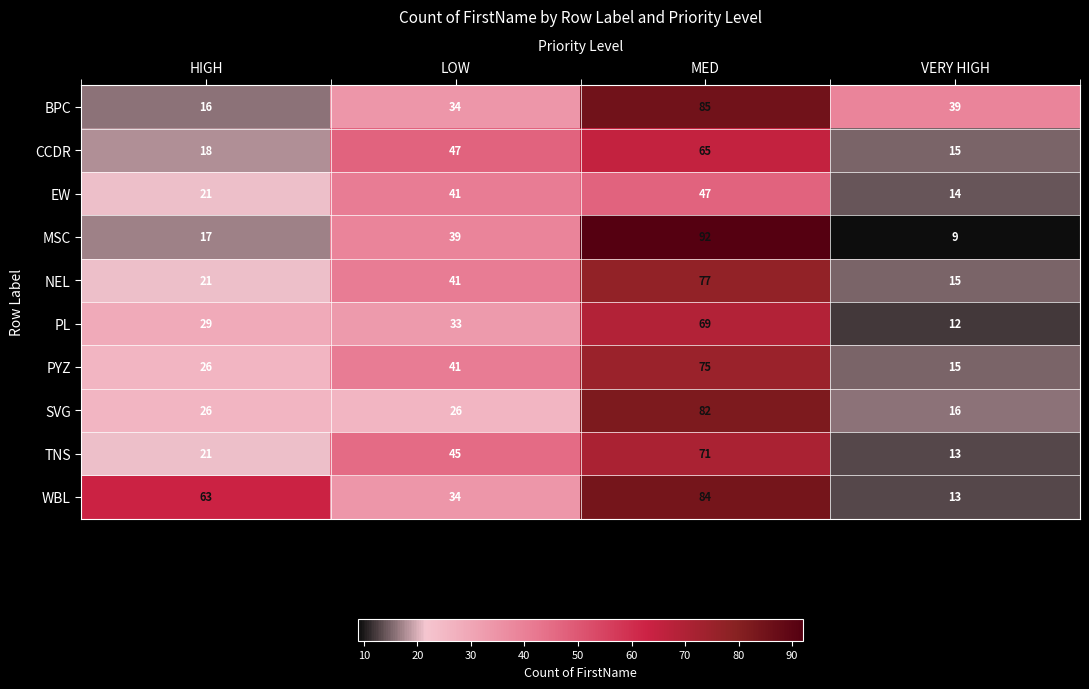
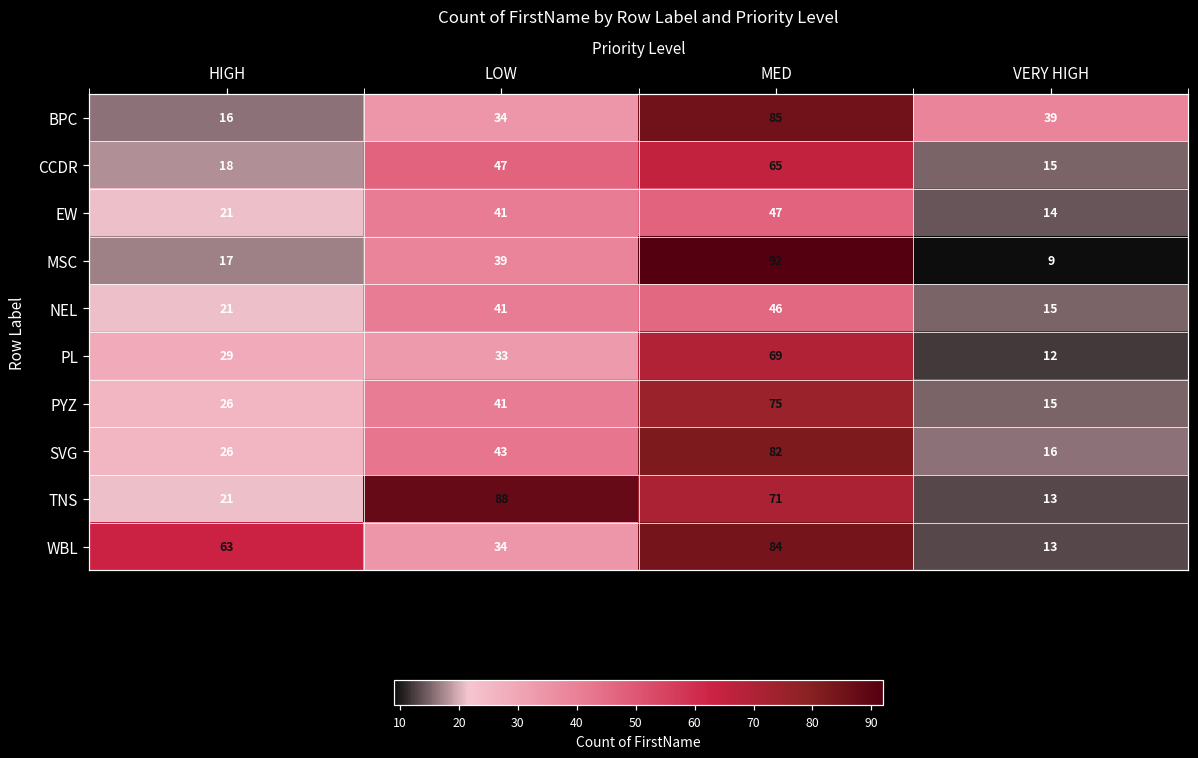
  {
    "BPC": {
      "HIGH": 16,
      "LOW": 34,
      "MED": 85,
      "VERY HIGH": 39
    },
    "CCDR": {
      "HIGH": 18,
      "LOW": 47,
      "MED": 65,
      "VERY HIGH": 15
    },
    "EW": {
      "HIGH": 21,
      "LOW": 41,
      "MED": 47,
      "VERY HIGH": 14
    },
    "MSC": {
      "HIGH": 17,
      "LOW": 39,
      "MED": 92,
      "VERY HIGH": 9
    },
    "NEL": {
      "HIGH": 21,
      "LOW": 41,
-     "MED": 77,
+     "MED": 46,
      "VERY HIGH": 15
    },
    "PL": {
      "HIGH": 29,
      "LOW": 33,
      "MED": 69,
      "VERY HIGH": 12
    },
    "PYZ": {
      "HIGH": 26,
      "LOW": 41,
      "MED": 75,
      "VERY HIGH": 15
    },
    "SVG": {
      "HIGH": 26,
-     "LOW": 26,
+     "LOW": 43,
      "MED": 82,
      "VERY HIGH": 16
    },
    "TNS": {
      "HIGH": 21,
-     "LOW": 45,
+     "LOW": 88,
      "MED": 71,
      "VERY HIGH": 13
    },
    "WBL": {
      "HIGH": 63,
      "LOW": 34,
      "MED": 84,
      "VERY HIGH": 13
    }
  }
